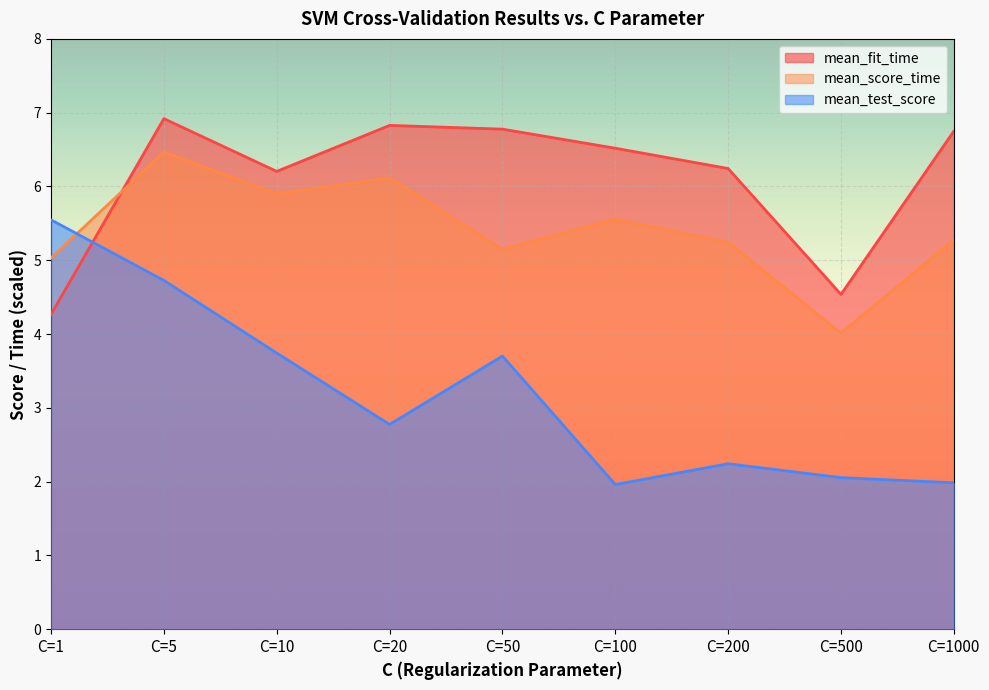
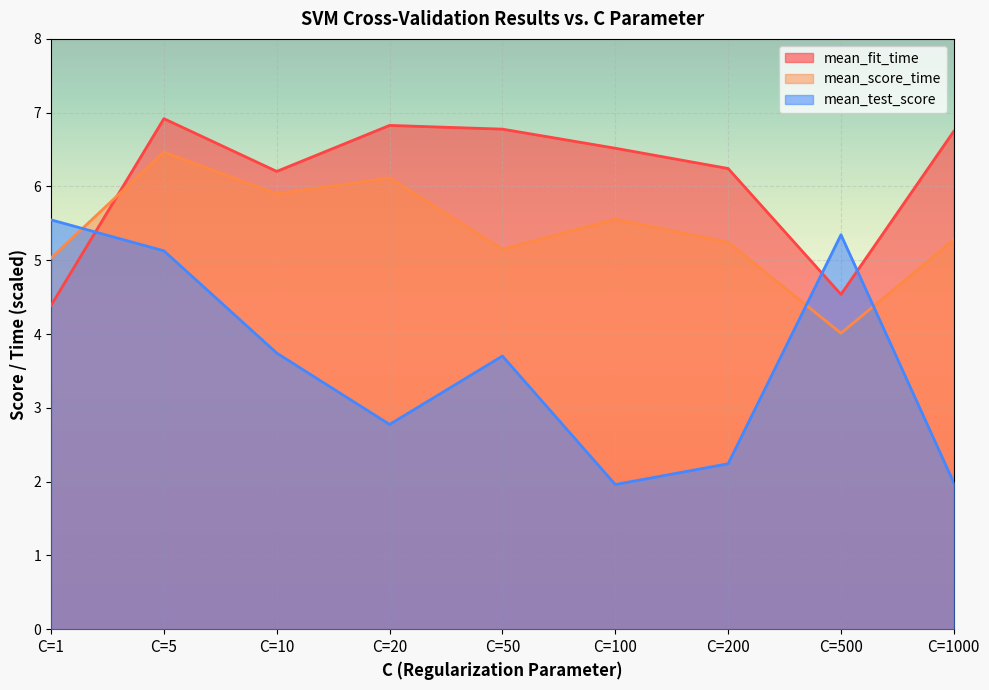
  {
    "mean_fit_time": {
-     "C=1": 4.3,
+     "C=1": 4.4,
      "C=5": 6.9,
      "C=10": 6.2,
      "C=20": 6.8,
      "C=50": 6.8,
      "C=100": 6.5,
      "C=200": 6.2,
      "C=500": 4.5,
      "C=1000": 6.7
    },
    "mean_score_time": {
      "C=1": 5.0,
      "C=5": 6.5,
      "C=10": 5.9,
      "C=20": 6.1,
      "C=50": 5.1,
      "C=100": 5.6,
      "C=200": 5.2,
      "C=500": 4.0,
      "C=1000": 5.3
    },
    "mean_test_score": {
      "C=1": 5.5,
-     "C=5": 4.7,
+     "C=5": 5.1,
      "C=10": 3.7,
      "C=20": 2.8,
      "C=50": 3.7,
      "C=100": 2.0,
      "C=200": 2.2,
-     "C=500": 2.1,
+     "C=500": 5.3,
      "C=1000": 2.0
    }
  }
